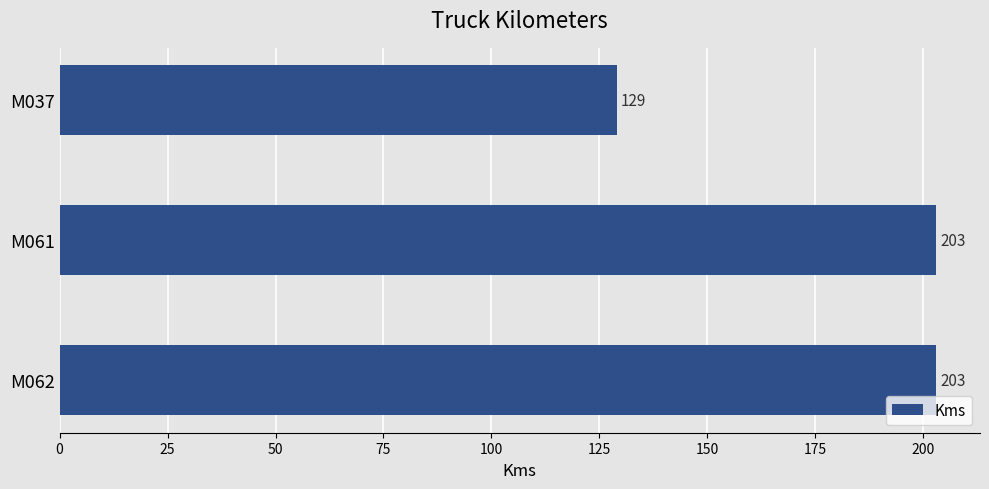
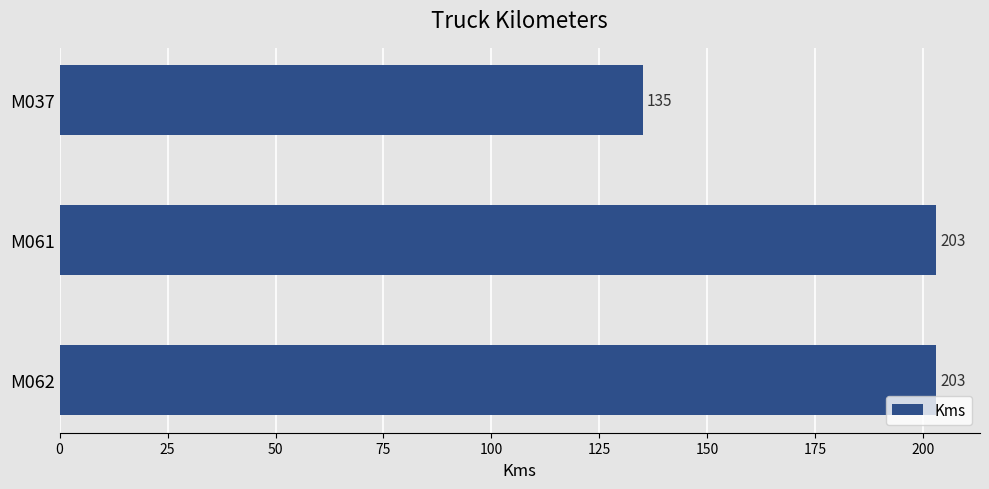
  {
-   "M037": 129,
+   "M037": 135,
    "M061": 203,
    "M062": 203
  }
